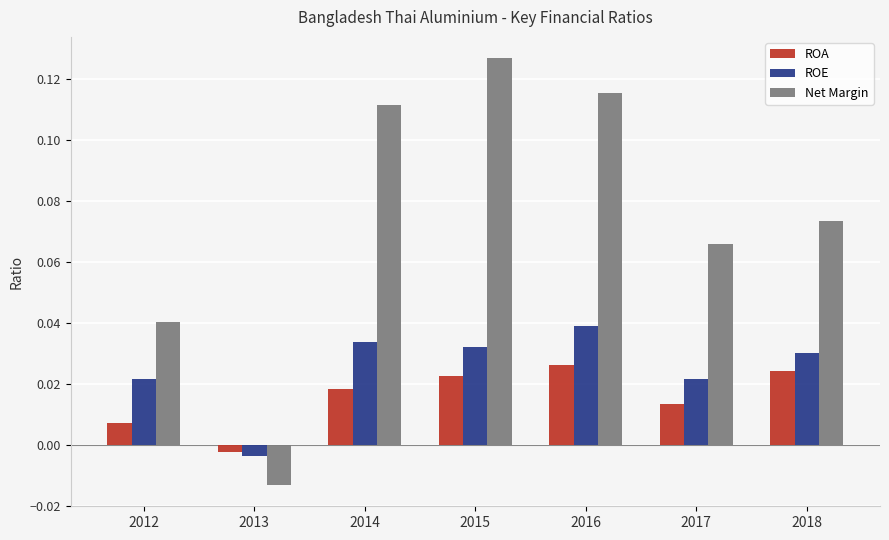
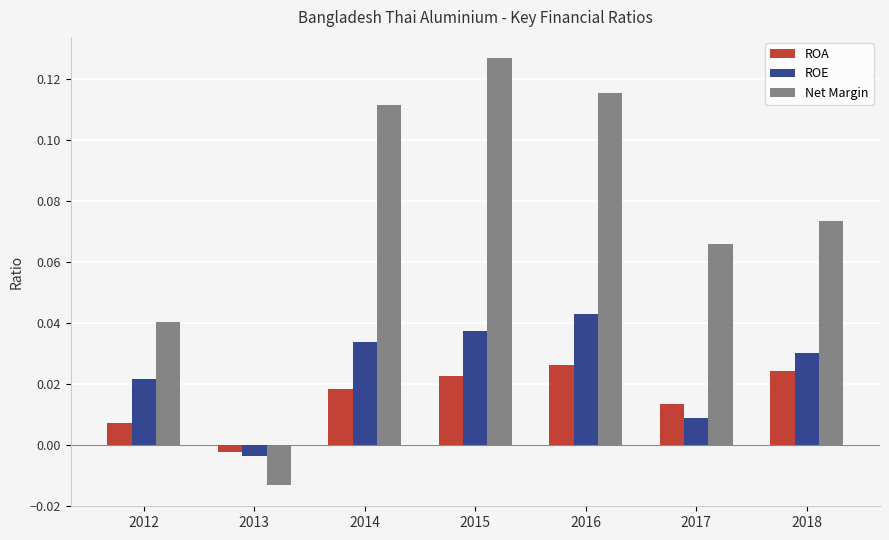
  {
    "ROA": {
      "2012": 0.007,
      "2013": -0.002,
      "2014": 0.018,
      "2015": 0.023,
      "2016": 0.026,
      "2017": 0.013,
      "2018": 0.024
    },
    "ROE": {
      "2012": 0.022,
      "2013": -0.004,
      "2014": 0.034,
-     "2015": 0.032,
-     "2016": 0.039,
-     "2017": 0.022,
+     "2015": 0.037,
+     "2016": 0.043,
+     "2017": 0.009,
      "2018": 0.030
    },
    "Net Margin": {
      "2012": 0.040,
      "2013": -0.013,
      "2014": 0.112,
      "2015": 0.127,
      "2016": 0.115,
      "2017": 0.066,
      "2018": 0.073
    }
  }
